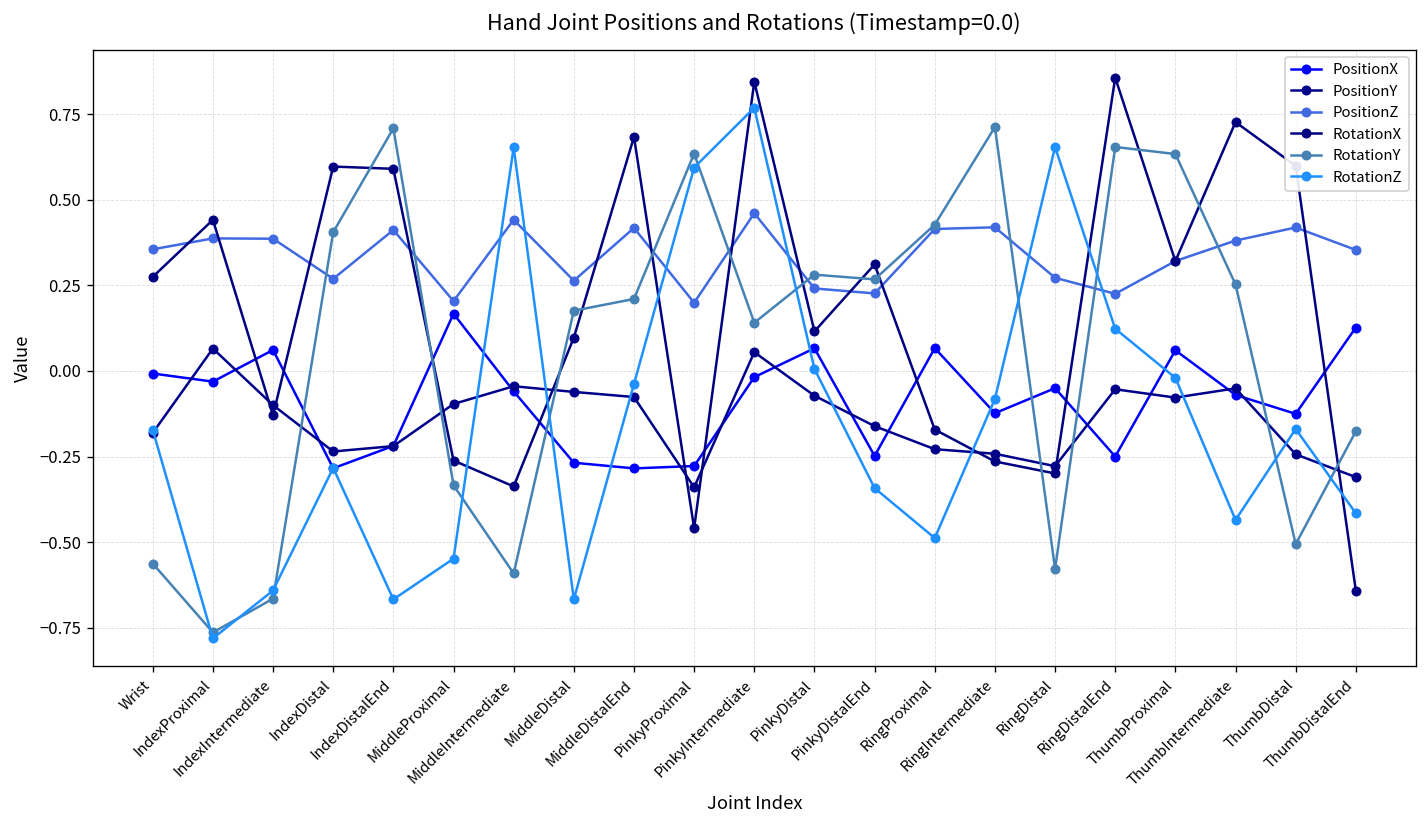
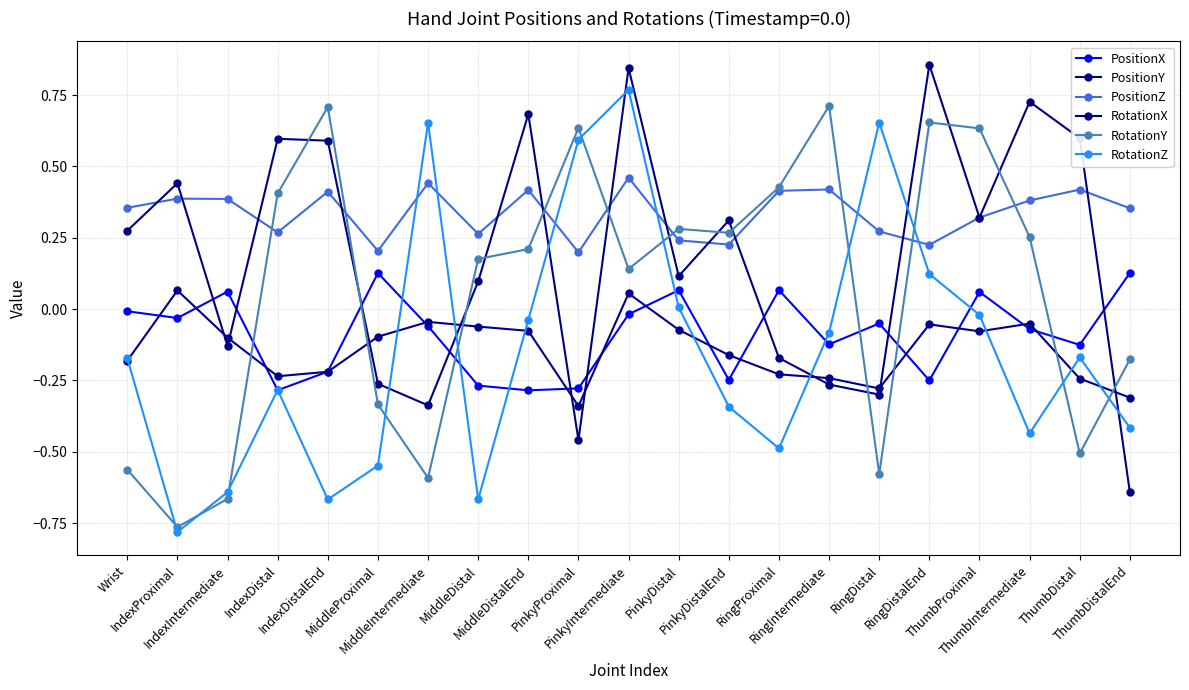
  {
    "PositionX": {
      "Wrist": -0.01,
      "IndexProximal": -0.03,
      "IndexIntermediate": 0.06,
-     "MiddleProximal": 0.17,
+     "MiddleProximal": 0.13,
      "MiddleIntermediate": -0.06,
      "MiddleDistal": -0.27,
      "MiddleDistalEnd": -0.28,
      "PinkyProximal": -0.28,
      "PinkyIntermediate": -0.02,
      "PinkyDistal": 0.07,
      "PinkyDistalEnd": -0.25,
      "RingProximal": 0.07,
      "RingIntermediate": -0.12,
      "RingDistal": -0.05,
      "RingDistalEnd": -0.25,
      "ThumbProximal": 0.06,
      "ThumbIntermediate": -0.07,
      "ThumbDistal": -0.13,
      "ThumbDistalEnd": 0.13
    },
    "RotationZ": {
      "Wrist": -0.17,
      "IndexProximal": -0.78,
      "IndexIntermediate": -0.64,
      "IndexDistalEnd": -0.67,
      "MiddleProximal": -0.55,
      "MiddleIntermediate": 0.65,
      "MiddleDistal": -0.67,
      "MiddleDistalEnd": -0.04,
      "PinkyProximal": 0.59,
      "PinkyIntermediate": 0.77,
      "PinkyDistal": 0.01,
      "PinkyDistalEnd": -0.34,
      "RingProximal": -0.49,
      "RingIntermediate": -0.08,
      "RingDistal": 0.65,
      "RingDistalEnd": 0.12,
      "ThumbProximal": -0.02,
      "ThumbIntermediate": -0.44,
      "ThumbDistal": -0.17,
      "ThumbDistalEnd": -0.42
    }
  }
